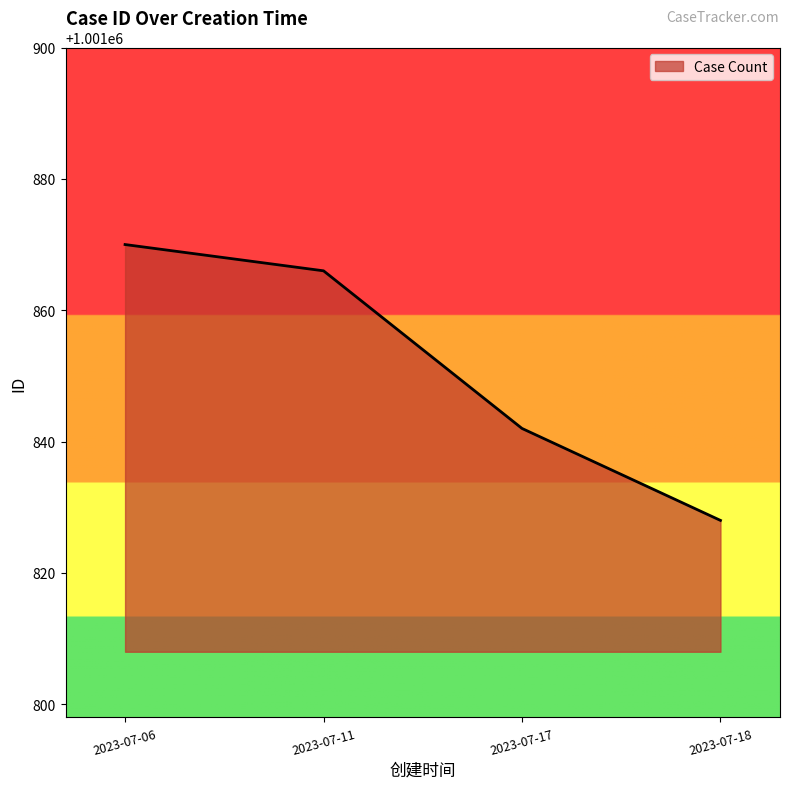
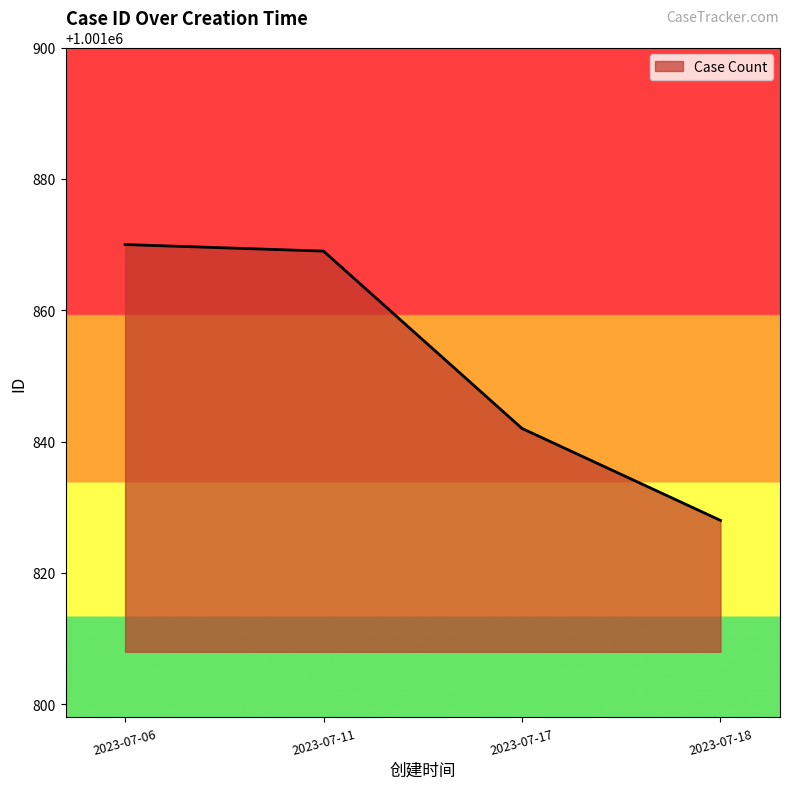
  {
    "2023-07-06": 1001870,
-   "2023-07-11": 1001866,
+   "2023-07-11": 1001869,
    "2023-07-17": 1001842,
    "2023-07-18": 1001828
  }
